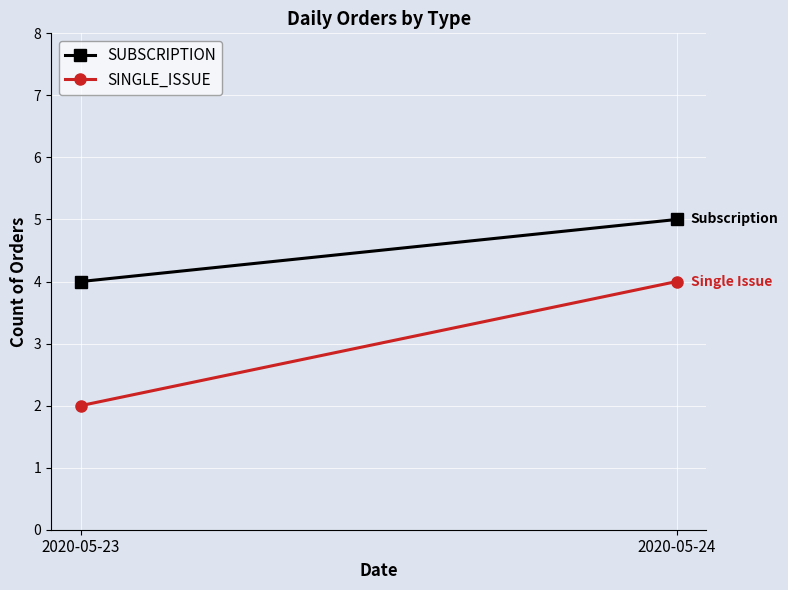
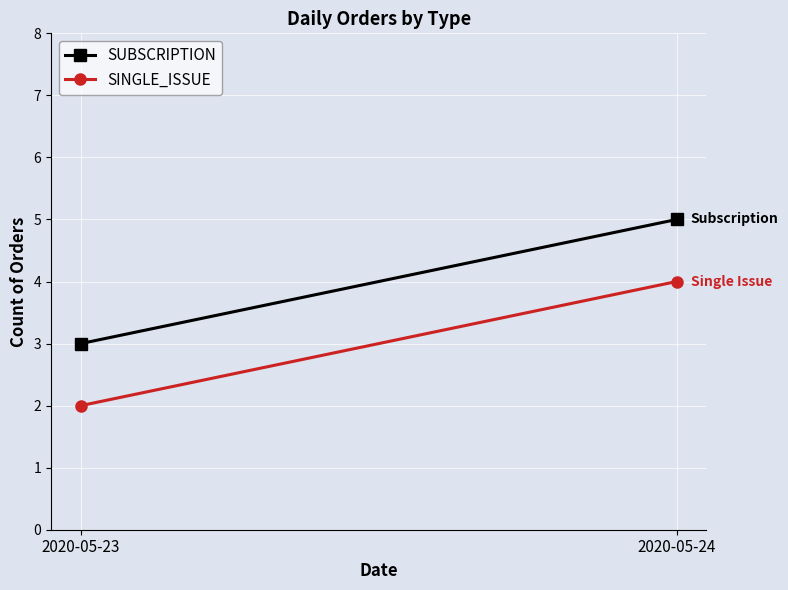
  {
    "SUBSCRIPTION": {
-     "2020-05-23": 4,
+     "2020-05-23": 3,
      "2020-05-24": 5
    },
    "SINGLE_ISSUE": {
      "2020-05-23": 2,
      "2020-05-24": 4
    }
  }
